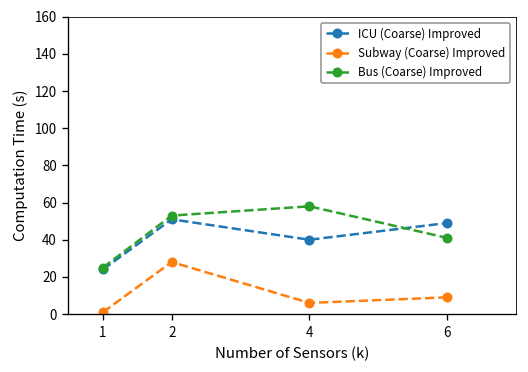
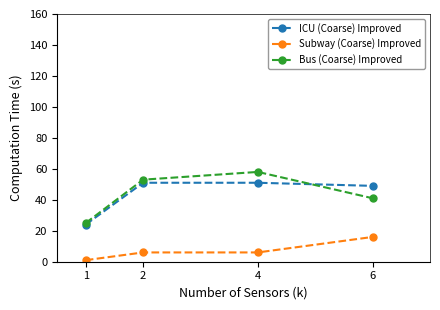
  {
    "ICU (Coarse) Improved": {
      "2": 51,
-     "4": 40,
+     "4": 51,
      "6": 49
    },
    "Subway (Coarse) Improved": {
      "1": 1,
-     "2": 28,
+     "2": 6,
      "4": 6,
-     "6": 9
+     "6": 16
    },
    "Bus (Coarse) Improved": {
      "2": 53,
      "4": 58,
      "6": 41
    }
  }
